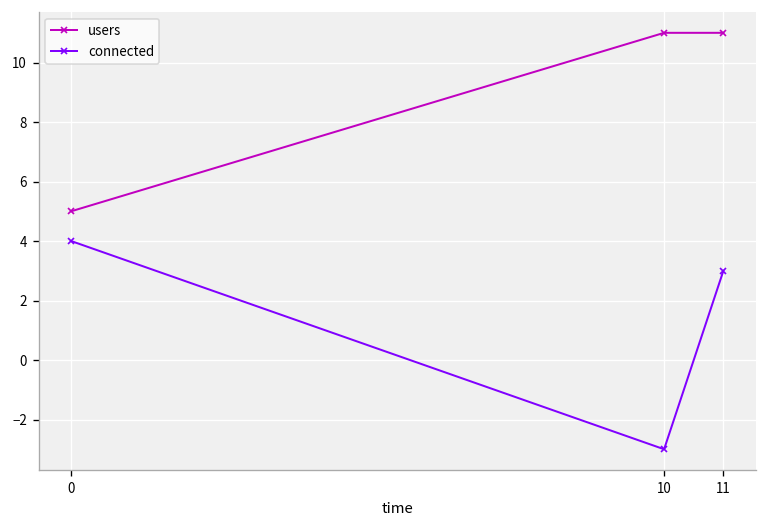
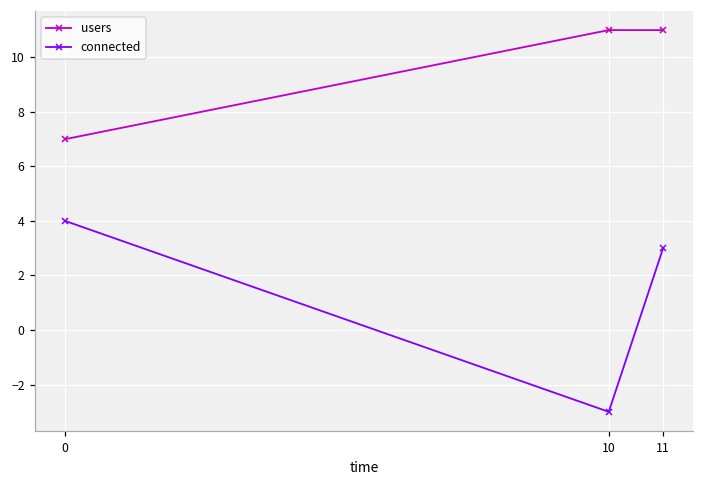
  {
    "users": {
-     "0": 5,
+     "0": 7,
      "10": 11,
      "11": 11
    },
    "connected": {
      "0": 4,
      "10": -3,
      "11": 3
    }
  }
